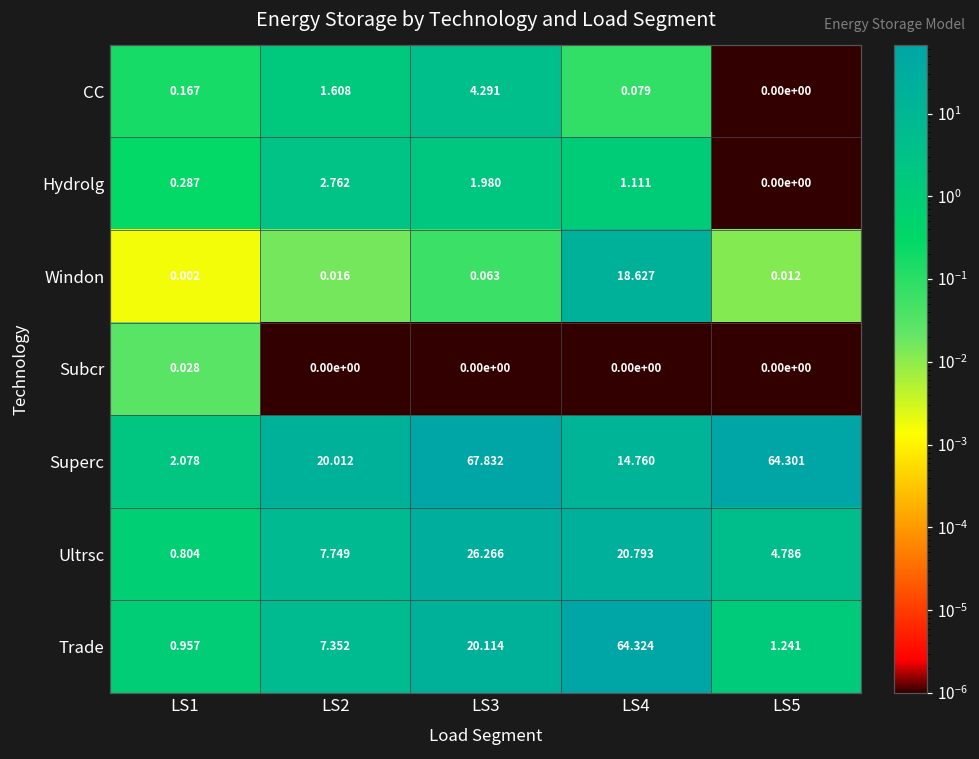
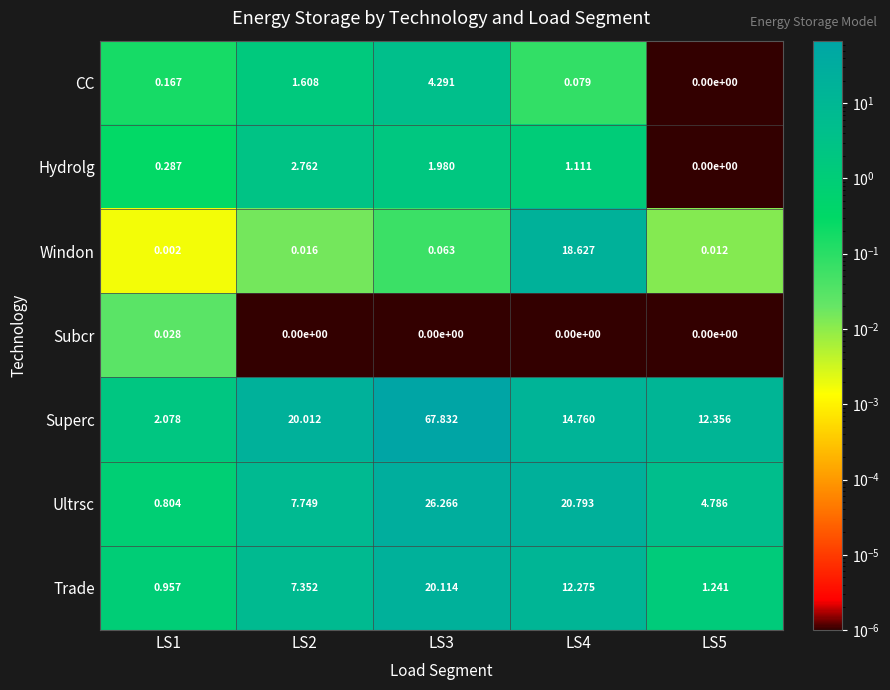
  {
    "CC": {
      "LS1": "0.167",
      "LS2": "1.608",
      "LS3": "4.291",
      "LS4": "0.079",
      "LS5": "0.00e+00"
    },
    "Hydrolg": {
      "LS1": "0.287",
      "LS2": "2.762",
      "LS3": "1.980",
      "LS4": "1.111",
      "LS5": "0.00e+00"
    },
    "Windon": {
      "LS1": "0.002",
      "LS2": "0.016",
      "LS3": "0.063",
      "LS4": "18.627",
      "LS5": "0.012"
    },
    "Subcr": {
      "LS1": "0.028",
      "LS2": "0.00e+00",
      "LS3": "0.00e+00",
      "LS4": "0.00e+00",
      "LS5": "0.00e+00"
    },
    "Superc": {
      "LS1": "2.078",
      "LS2": "20.012",
      "LS3": "67.832",
      "LS4": "14.760",
-     "LS5": "64.301"
+     "LS5": "12.356"
    },
    "Ultrsc": {
      "LS1": "0.804",
      "LS2": "7.749",
      "LS3": "26.266",
      "LS4": "20.793",
      "LS5": "4.786"
    },
    "Trade": {
      "LS1": "0.957",
      "LS2": "7.352",
      "LS3": "20.114",
-     "LS4": "64.324",
+     "LS4": "12.275",
      "LS5": "1.241"
    }
  }
